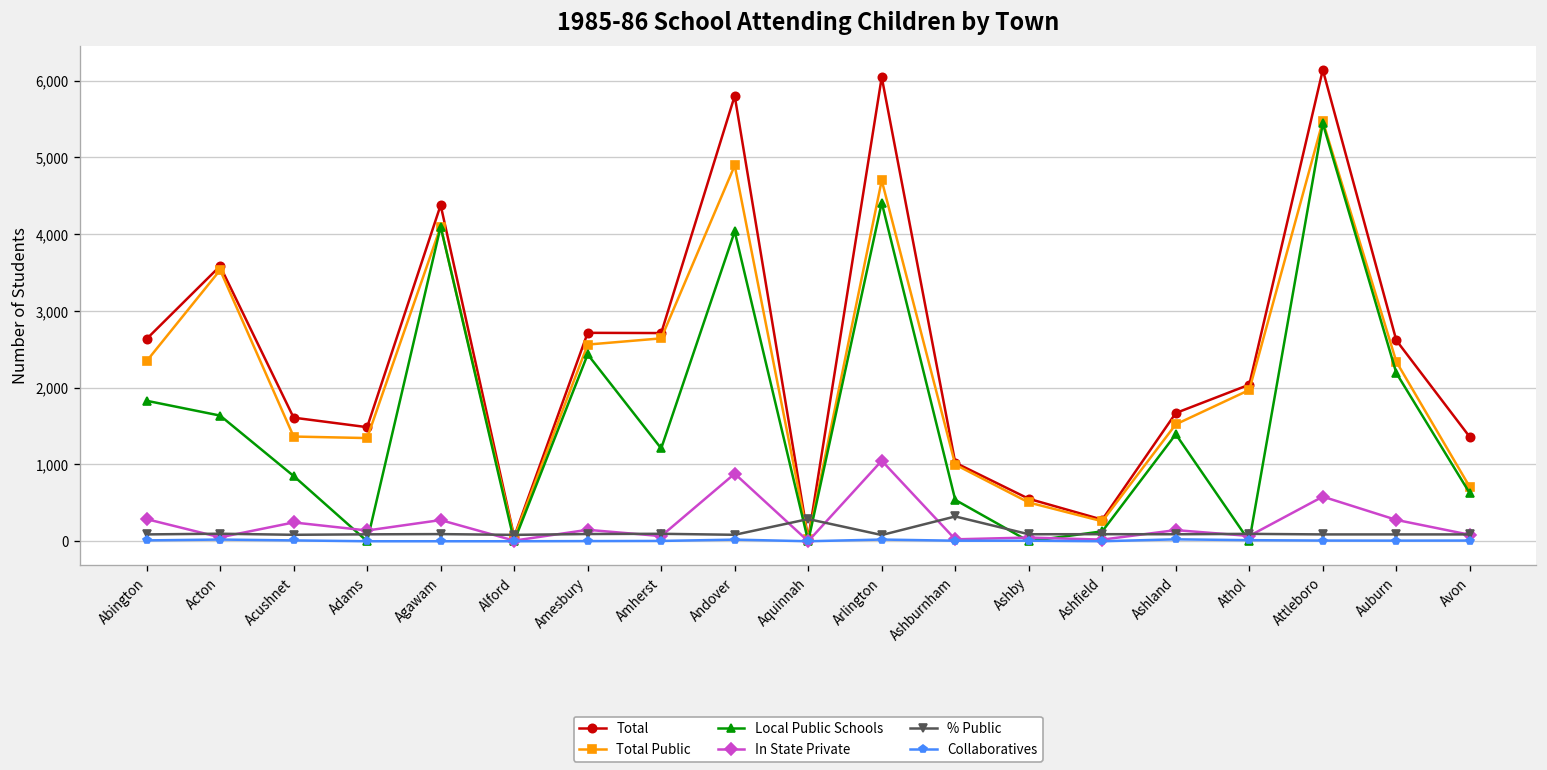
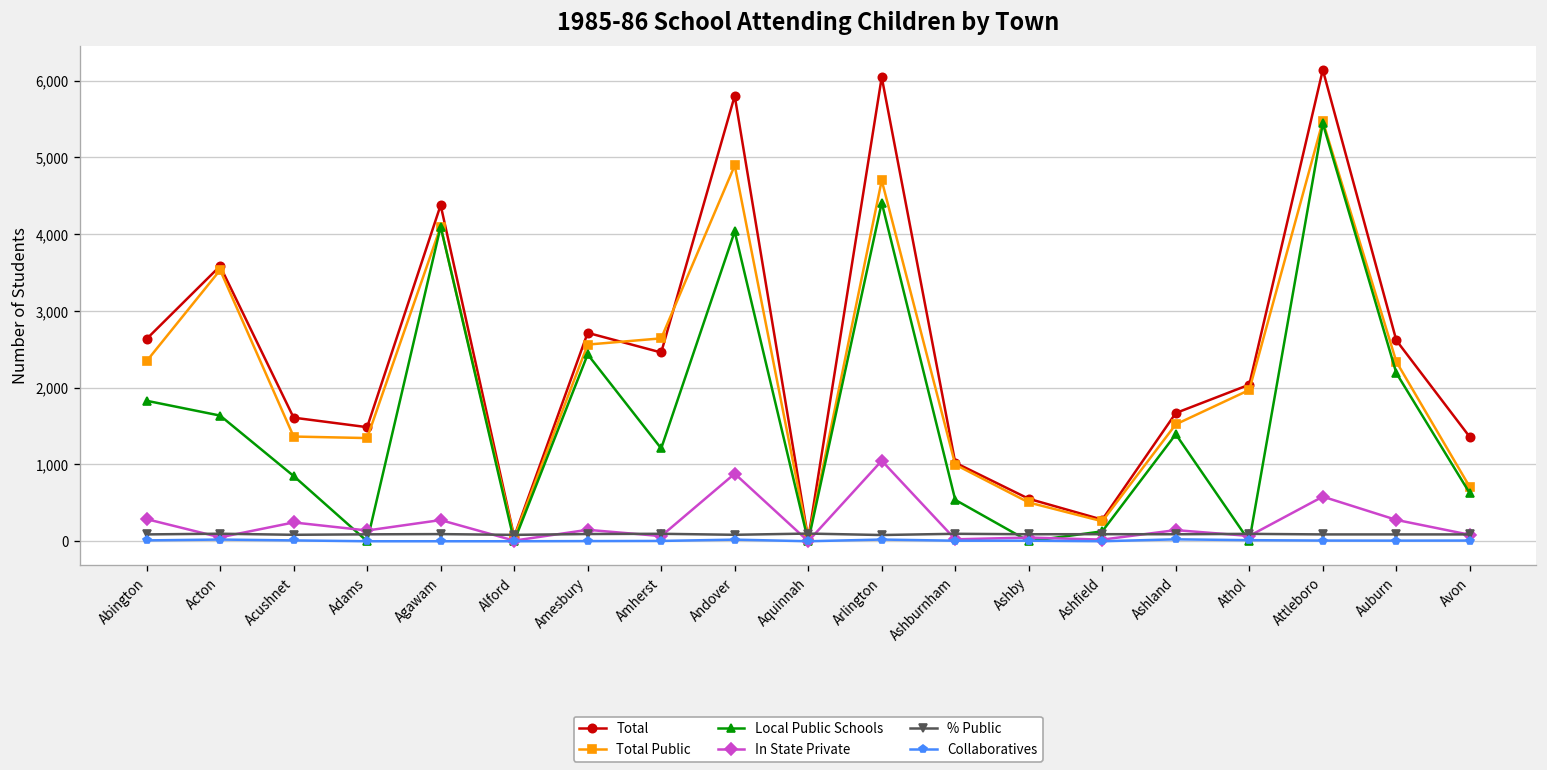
  {
    "Total": {
      "Abington": "2,600",
      "Acton": "3,600",
      "Acushnet": "1,600",
      "Adams": "1,500",
      "Agawam": "4,400",
      "Amesbury": "2,700",
-     "Amherst": "2,700",
+     "Amherst": "2,500",
      "Andover": "5,800",
      "Arlington": "6,000",
      "Ashby": "600",
      "Ashland": "1,700",
      "Athol": "2,000",
      "Attleboro": "6,100",
      "Auburn": "2,600",
      "Avon": "1,400"
    },
    "Total Public": {
      "Abington": "2,300",
      "Acton": "3,500",
      "Acushnet": "1,400",
      "Adams": "1,300",
      "Amesbury": "2,600",
      "Amherst": "2,600",
      "Andover": "4,900",
      "Arlington": "4,700",
      "Ashby": "500",
      "Ashland": "1,500",
      "Athol": "2,000",
      "Auburn": "2,300",
      "Avon": "700"
    },
    "Local Public Schools": {
      "Abington": "1,800",
      "Acton": "1,600",
      "Acushnet": "900",
      "Amesbury": "2,400",
      "Amherst": "1,200",
      "Andover": "4,000",
      "Arlington": "4,400",
      "Ashburnham": "500",
      "Ashland": "1,400",
      "Auburn": "2,200",
      "Avon": "600"
    },
    "In State Private": {
      "Abington": "300",
      "Acushnet": "200",
      "Adams": "100",
      "Agawam": "300",
      "Amesbury": "100",
      "Andover": "900",
      "Arlington": "1,000",
      "Ashby": "0",
      "Ashland": "100",
      "Attleboro": "600",
      "Auburn": "300"
    },
    "% Public": {
      "Abington": "100",
      "Acton": "100",
      "Acushnet": "100",
      "Adams": "100",
      "Agawam": "100",
      "Amesbury": "100",
      "Andover": "100",
-     "Aquinnah": "300",
+     "Aquinnah": "100",
      "Arlington": "100",
-     "Ashburnham": "300",
+     "Ashburnham": "100",
      "Ashby": "100",
      "Ashland": "100",
      "Attleboro": "100",
      "Auburn": "100"
    },
    "Collaboratives": {
      "Abington": "0",
      "Acushnet": "0",
      "Agawam": "0",
      "Amesbury": "0",
      "Amherst": "0",
      "Andover": "0",
      "Arlington": "0",
      "Ashland": "0",
      "Attleboro": "0",
      "Auburn": "0",
      "Avon": "0"
    }
  }
